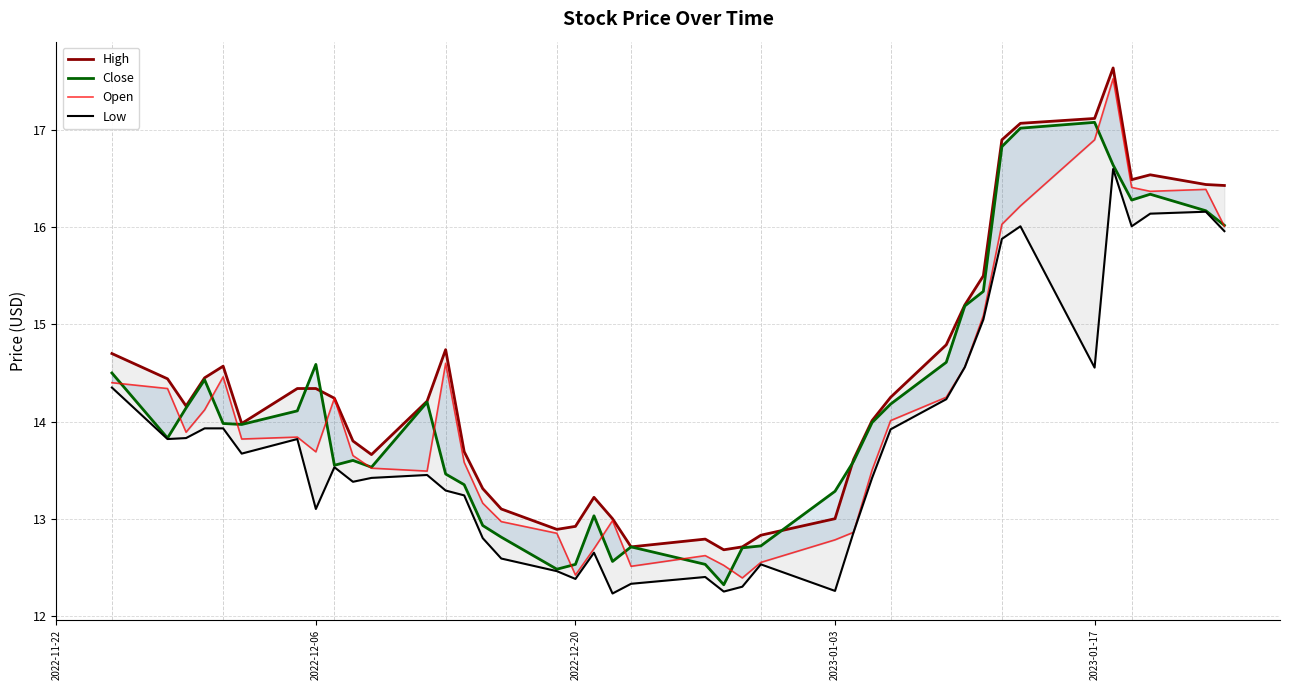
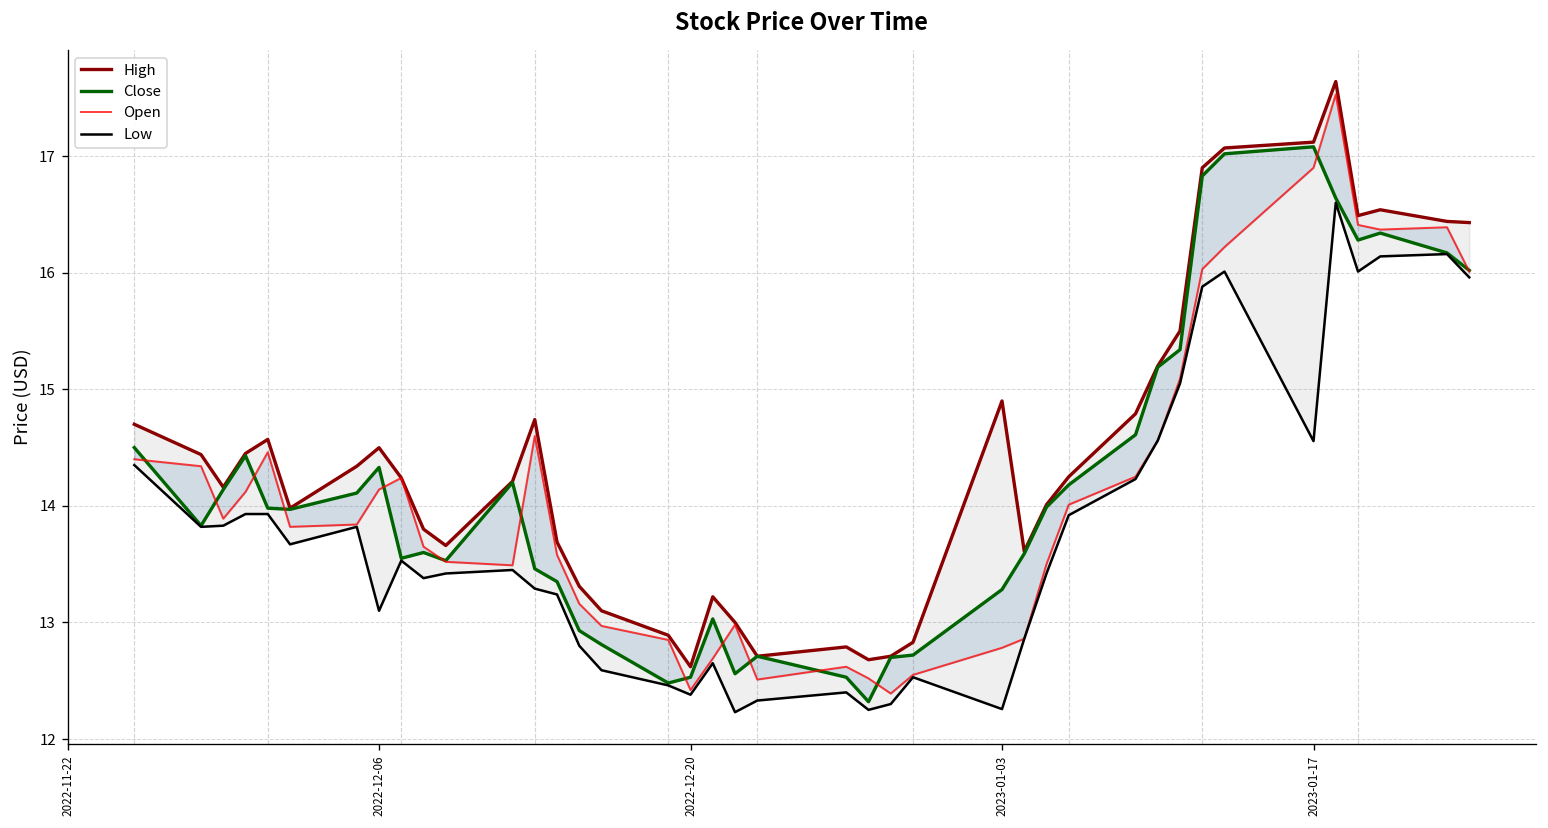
  {
    "High": {
-     "2022-12-06": 14.3,
-     "2022-12-20": 12.9,
-     "2023-01-03": 13.0,
+     "2022-12-06": 14.5,
+     "2022-12-20": 12.6,
+     "2023-01-03": 14.9,
      "2023-01-17": 17.1
    },
    "Close": {
-     "2022-12-06": 14.6
+     "2022-12-06": 14.3
    },
    "Open": {
-     "2022-12-06": 13.7,
+     "2022-12-06": 14.1,
      "2022-12-20": 12.4,
      "2023-01-03": 12.8,
      "2023-01-17": 16.9
    },
    "Low": {
      "2022-12-06": 13.1,
      "2022-12-20": 12.4,
      "2023-01-03": 12.3,
      "2023-01-17": 14.6
    }
  }
